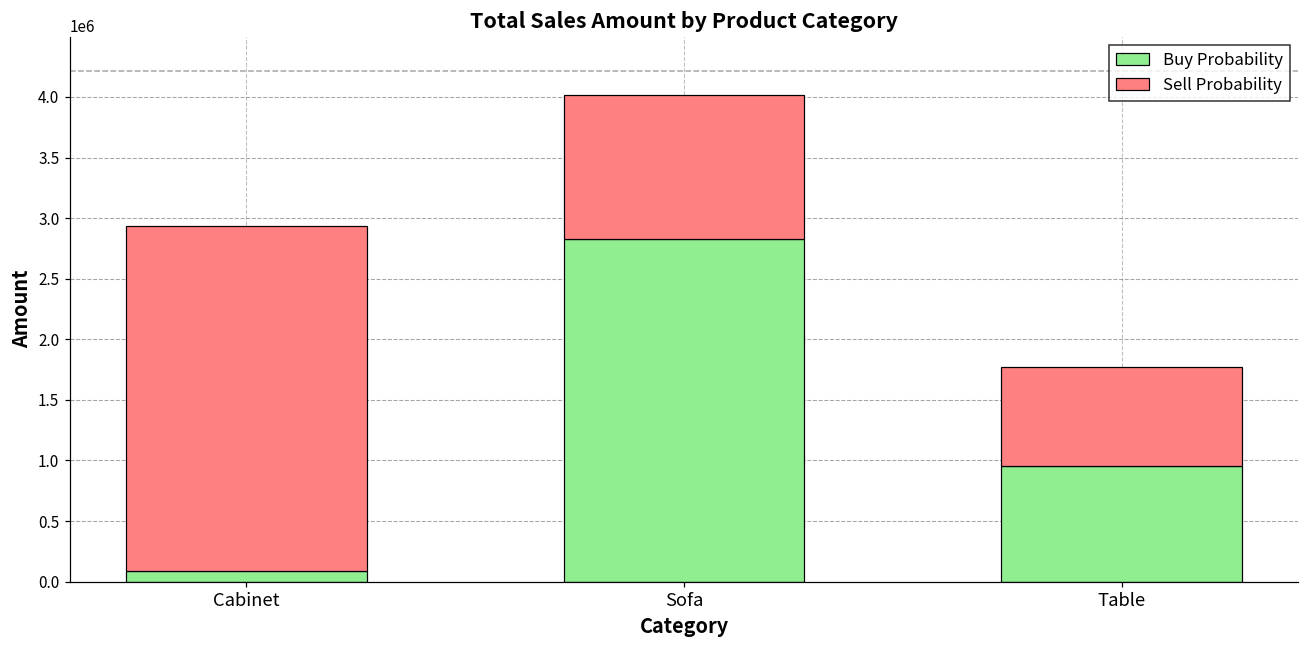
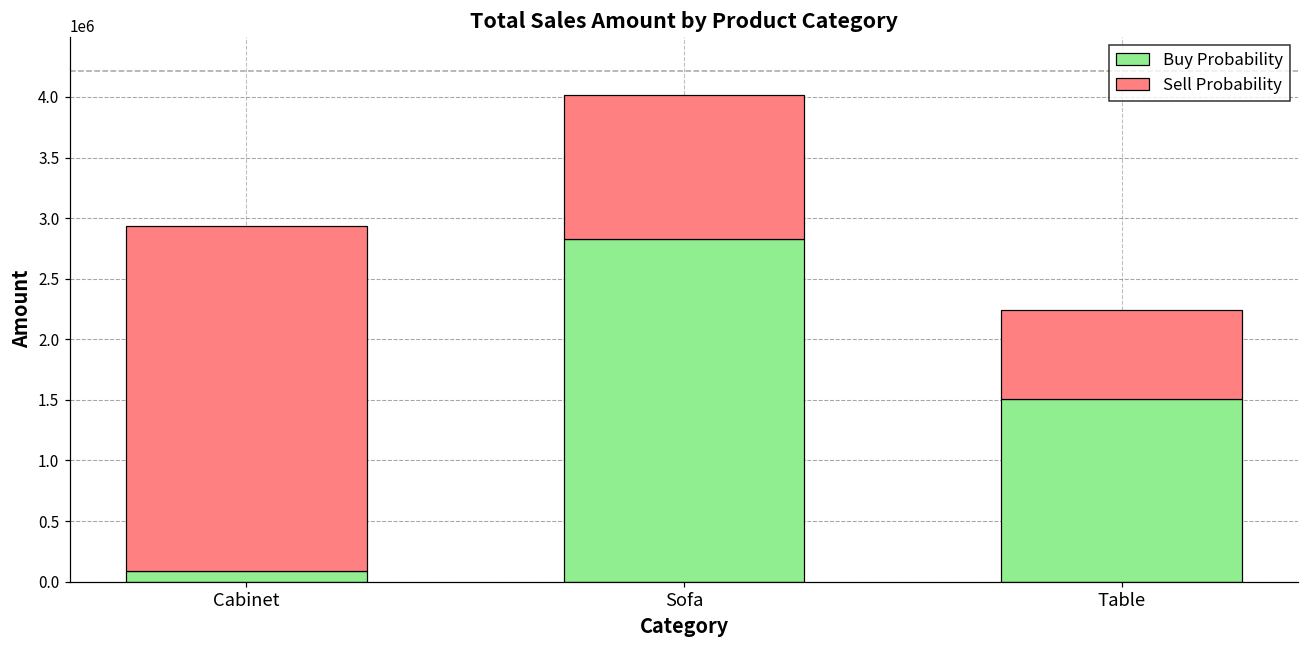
  {
    "Buy Probability": {
      "Cabinet": 90000,
      "Sofa": 2830000,
-     "Table": 950000
+     "Table": 1510000
    },
    "Sell Probability": {
      "Cabinet": 2850000,
      "Sofa": 1190000,
-     "Table": 820000
+     "Table": 730000
    }
  }
